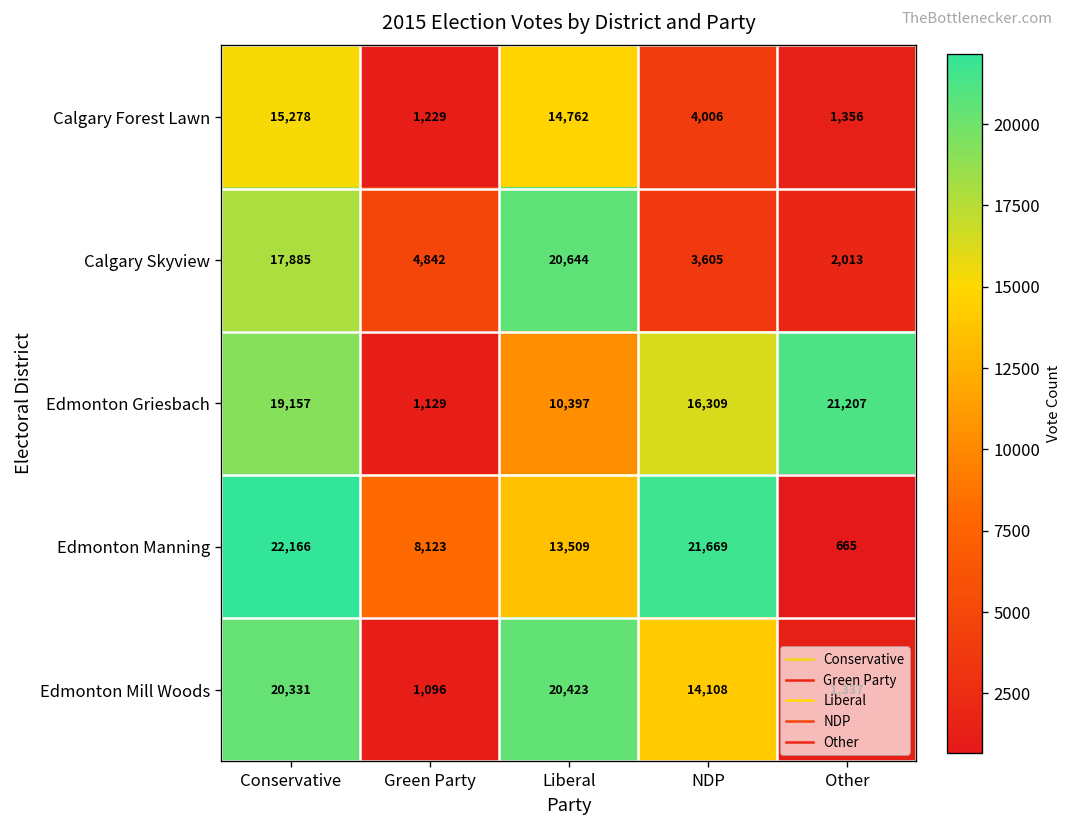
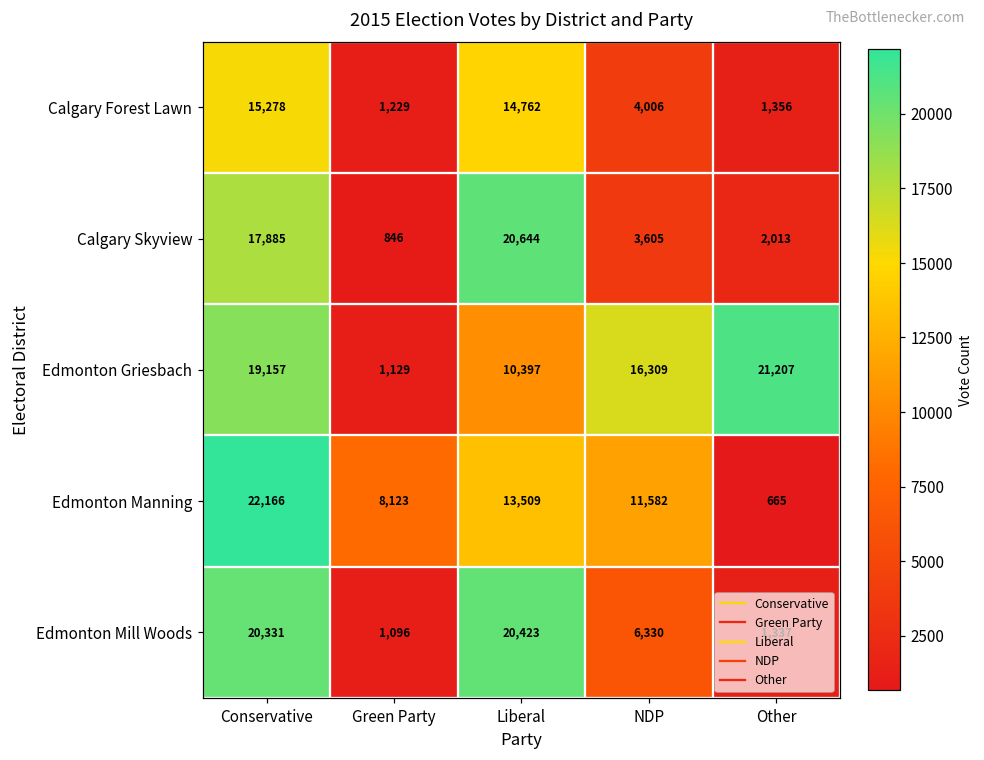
  {
    "Calgary Forest Lawn": {
      "Conservative": "15,278",
      "Green Party": "1,229",
      "Liberal": "14,762",
      "NDP": "4,006",
      "Other": "1,356"
    },
    "Calgary Skyview": {
      "Conservative": "17,885",
-     "Green Party": "4,842",
+     "Green Party": "846",
      "Liberal": "20,644",
      "NDP": "3,605",
      "Other": "2,013"
    },
    "Edmonton Griesbach": {
      "Conservative": "19,157",
      "Green Party": "1,129",
      "Liberal": "10,397",
      "NDP": "16,309",
      "Other": "21,207"
    },
    "Edmonton Manning": {
      "Conservative": "22,166",
      "Green Party": "8,123",
      "Liberal": "13,509",
-     "NDP": "21,669",
+     "NDP": "11,582",
      "Other": "665"
    },
    "Edmonton Mill Woods": {
      "Conservative": "20,331",
      "Green Party": "1,096",
      "Liberal": "20,423",
-     "NDP": "14,108"
+     "NDP": "6,330"
    }
  }
